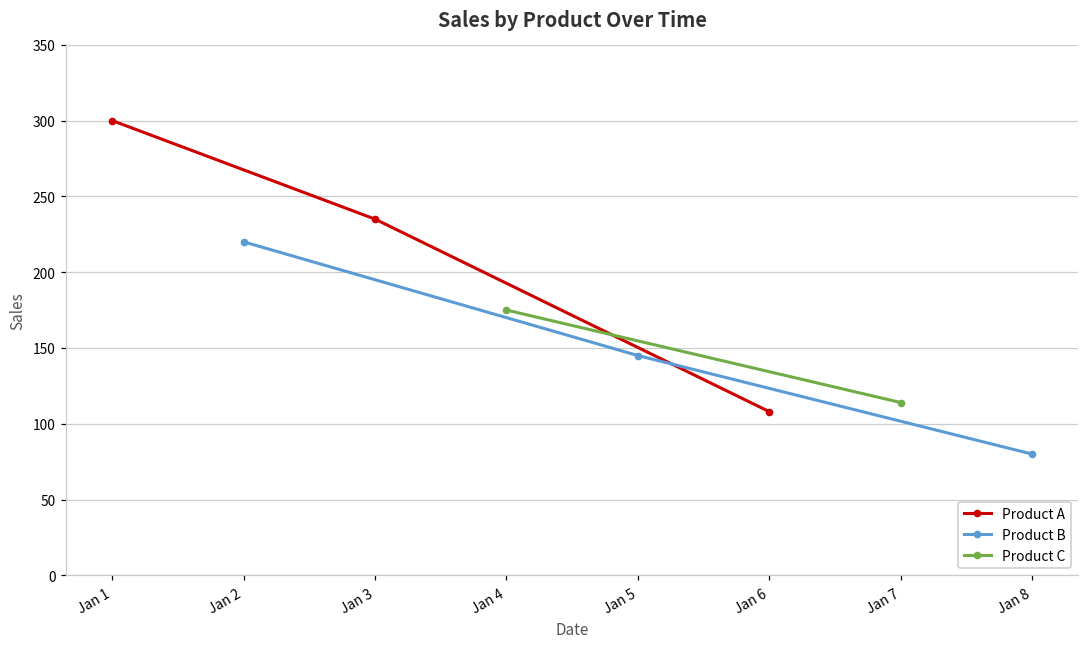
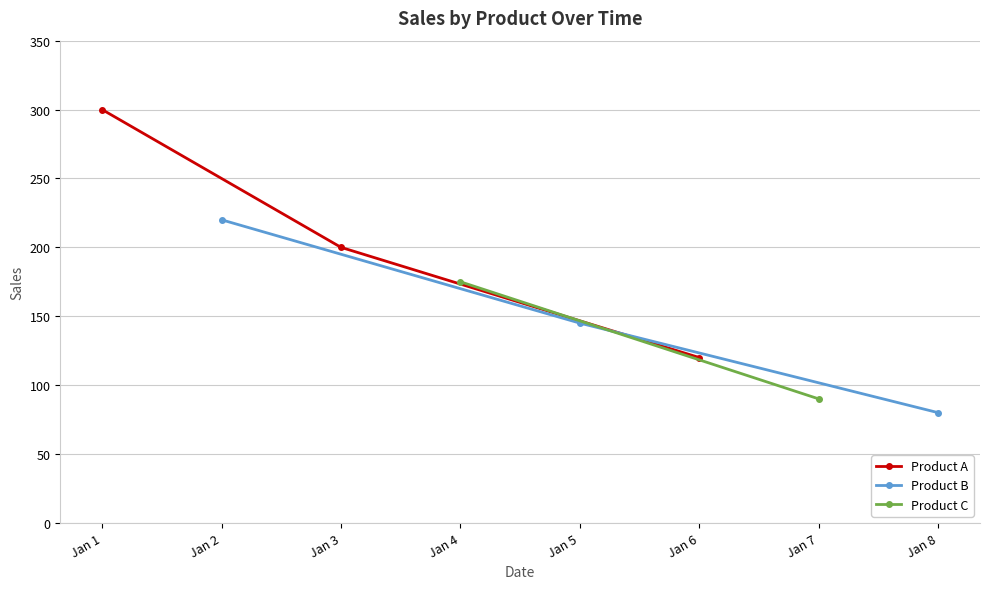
  {
    "Product A": {
      "Jan 1": 300,
-     "Jan 3": 235,
-     "Jan 6": 108
+     "Jan 3": 200,
+     "Jan 6": 120
    },
    "Product B": {
      "Jan 2": 220,
      "Jan 5": 145,
      "Jan 8": 80
    },
    "Product C": {
      "Jan 4": 175,
-     "Jan 7": 114
+     "Jan 7": 90
    }
  }
